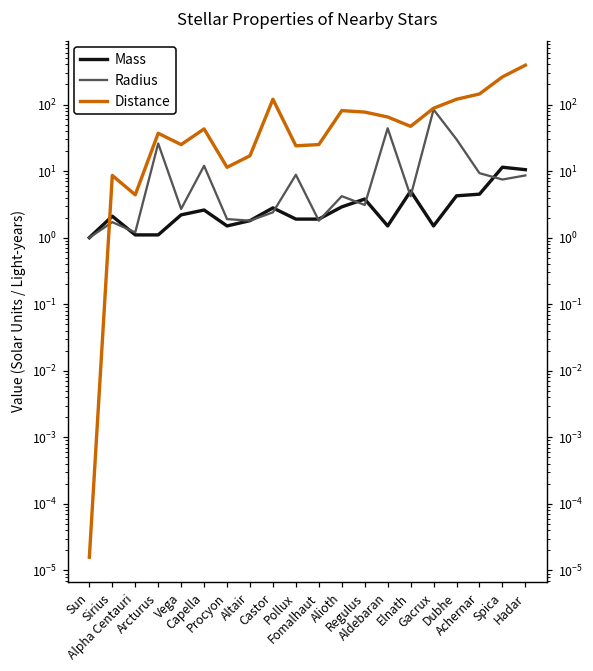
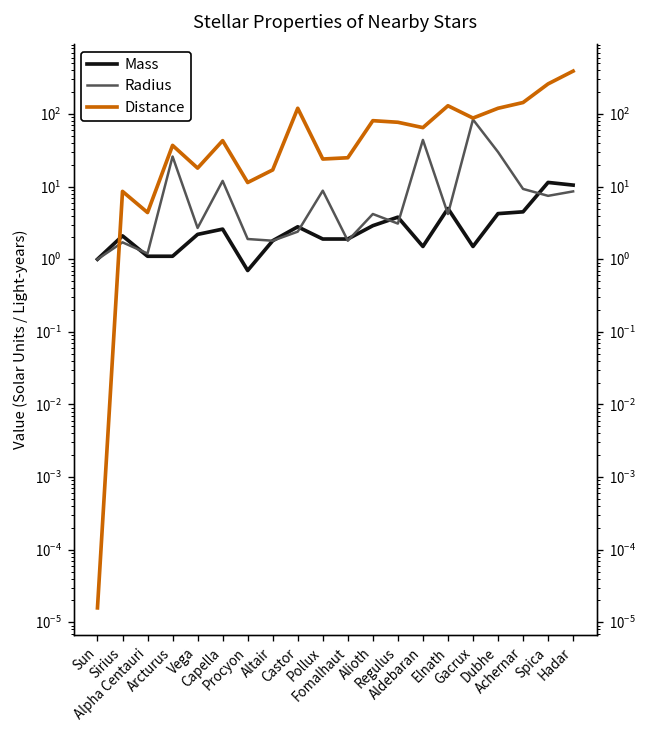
  {
    "Mass": {
      "Sirius": 2.1,
      "Arcturus": 1.1,
      "Vega": 2.2,
      "Capella": 2.6,
-     "Procyon": 1.5,
+     "Procyon": 0.7,
      "Castor": 3,
      "Pollux": 1.9,
      "Alioth": 3,
      "Regulus": 4,
      "Aldebaran": 1.5,
      "Elnath": 5,
      "Gacrux": 1.5,
      "Dubhe": 4,
      "Achernar": 5,
      "Spica": 11,
      "Hadar": 11
    },
    "Radius": {
      "Sirius": 1.7,
      "Arcturus": 26,
      "Vega": 3,
      "Capella": 12,
      "Procyon": 1.9,
      "Castor": 2.4,
      "Pollux": 9,
      "Alioth": 4,
      "Regulus": 3,
      "Aldebaran": 40,
      "Elnath": 4,
      "Dubhe": 30,
      "Achernar": 9,
      "Spica": 7,
      "Hadar": 9
    },
    "Distance": {
      "Sun": 0.000016,
      "Sirius": 9,
      "Alpha Centauri": 4,
      "Arcturus": 40,
-     "Vega": 25,
+     "Vega": 18,
      "Capella": 40,
      "Procyon": 11,
      "Altair": 17,
      "Castor": 120,
      "Pollux": 24,
      "Fomalhaut": 25,
      "Alioth": 80,
      "Regulus": 80,
      "Aldebaran": 70,
-     "Elnath": 50,
+     "Elnath": 130,
      "Dubhe": 120,
      "Achernar": 140,
      "Spica": 260,
      "Hadar": 400
    }
  }
